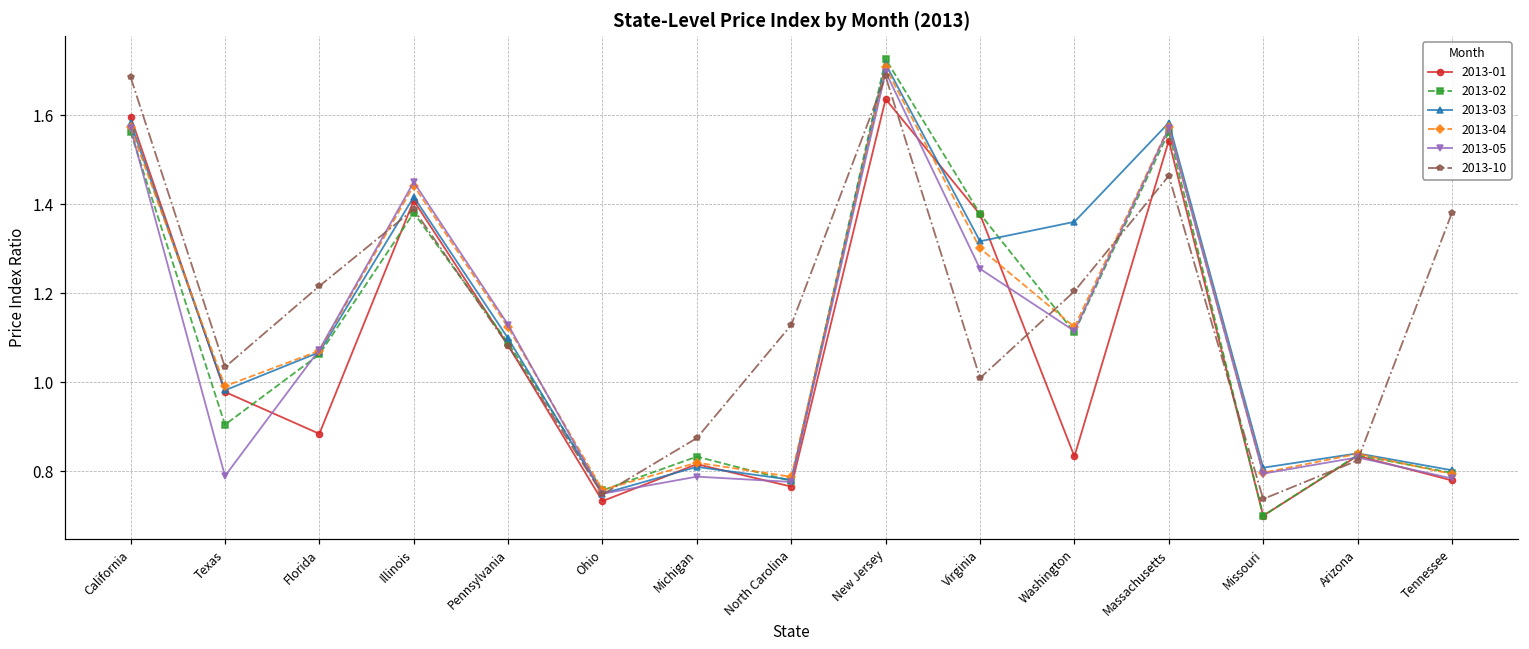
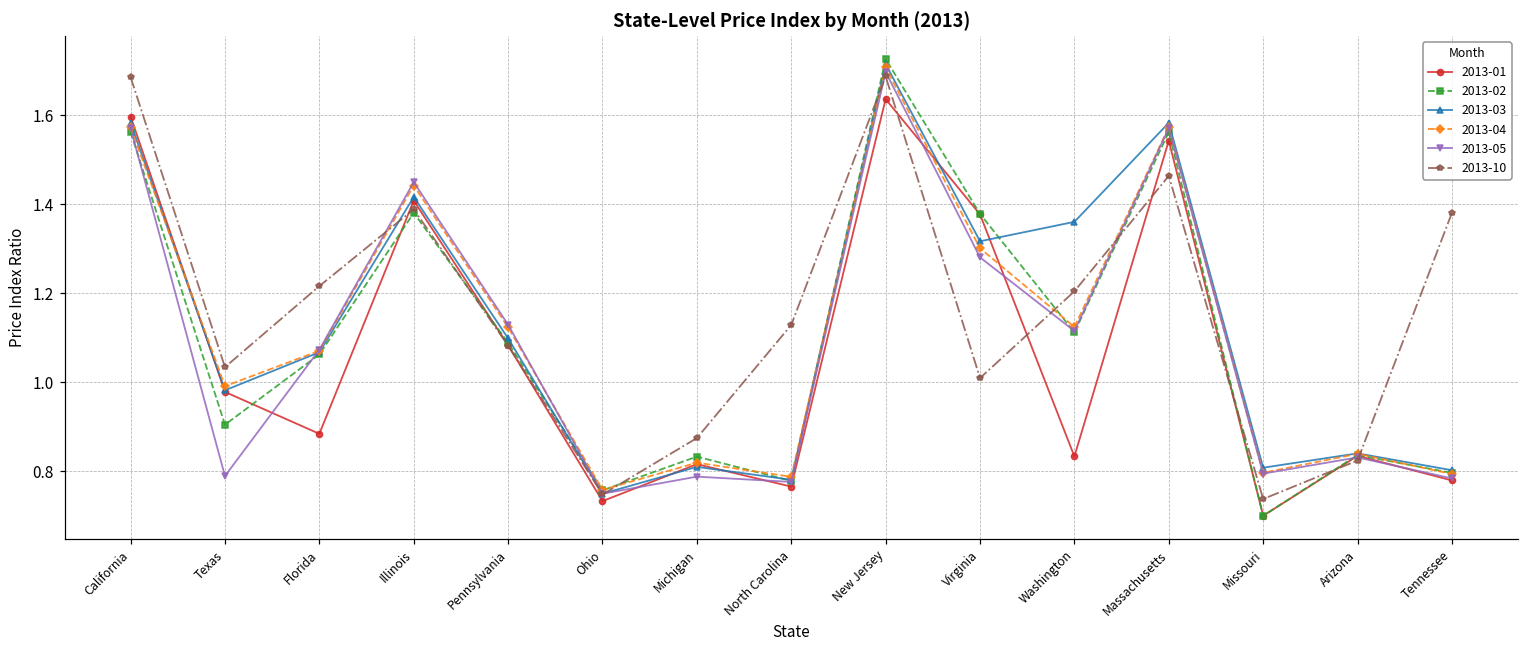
  {
    "2013-01": {
      "California": 1.60,
      "Florida": 0.88,
      "Illinois": 1.41,
      "Ohio": 0.73,
      "North Carolina": 0.77,
      "New Jersey": 1.64,
      "Washington": 0.83,
      "Massachusetts": 1.54
    },
    "2013-02": {
      "California": 1.56,
      "Texas": 0.91,
      "Illinois": 1.38,
      "Michigan": 0.83,
      "New Jersey": 1.73,
      "Massachusetts": 1.56
    },
    "2013-03": {
      "California": 1.58,
      "Illinois": 1.42,
      "Pennsylvania": 1.10,
      "New Jersey": 1.72,
      "Virginia": 1.32,
      "Washington": 1.36,
      "Massachusetts": 1.58,
      "Missouri": 0.81
    },
    "2013-04": {
      "Texas": 0.99,
      "Illinois": 1.44,
      "North Carolina": 0.79,
      "New Jersey": 1.71,
      "Virginia": 1.30,
      "Washington": 1.12
    },
    "2013-05": {
      "Texas": 0.79,
      "Illinois": 1.45,
      "Michigan": 0.79,
      "New Jersey": 1.70,
-     "Virginia": 1.26
+     "Virginia": 1.28
    },
    "2013-10": {
      "California": 1.69,
      "Texas": 1.03,
      "Florida": 1.22,
      "Illinois": 1.39,
      "Michigan": 0.88,
      "North Carolina": 1.13,
      "New Jersey": 1.69,
      "Virginia": 1.01,
      "Washington": 1.20,
      "Massachusetts": 1.46,
      "Missouri": 0.74,
      "Arizona": 0.82,
      "Tennessee": 1.38
    }
  }
